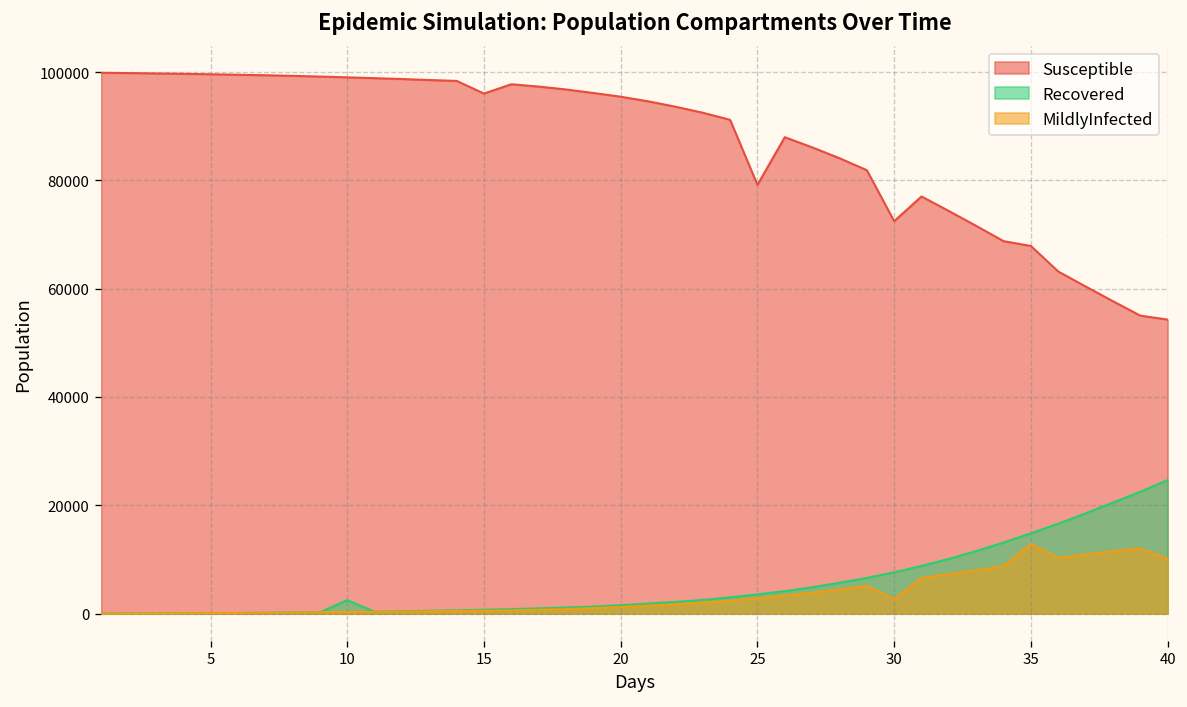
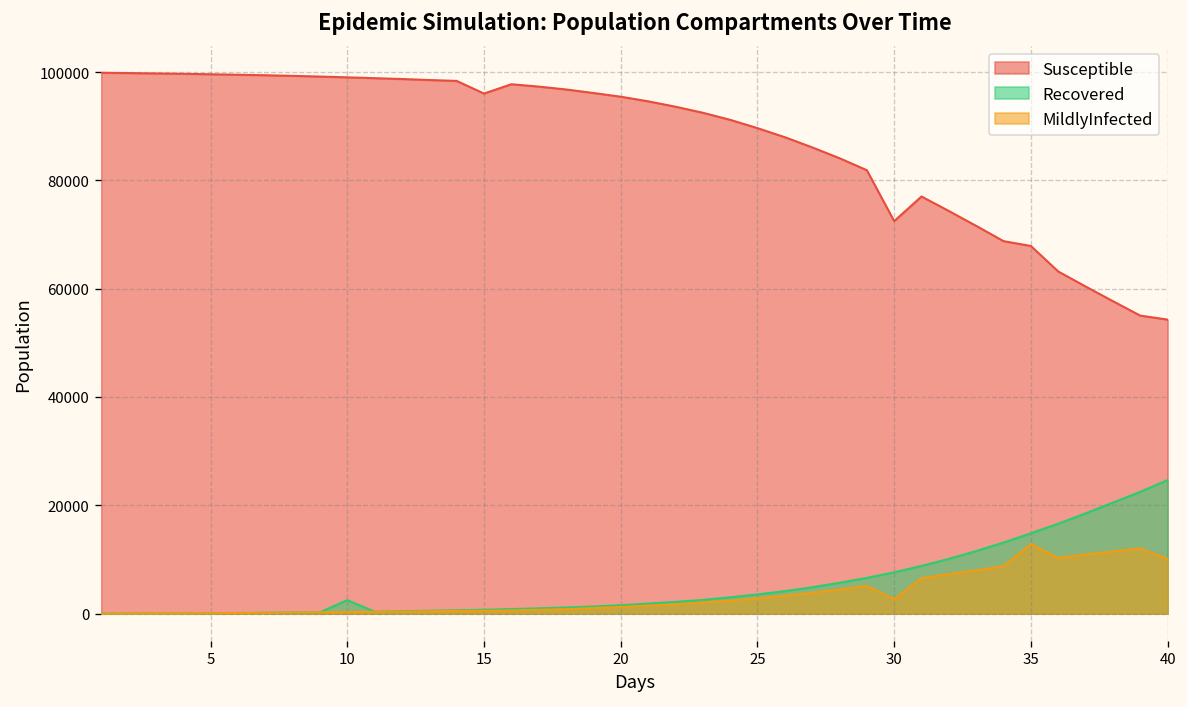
  {
    "Susceptible": {
      "5": 100000,
      "10": 99000,
      "15": 96000,
      "20": 95000,
-     "25": 79000,
+     "25": 90000,
      "30": 72000,
      "35": 68000,
      "40": 54000
    },
    "Recovered": {
      "10": 3000,
      "25": 4000,
      "30": 8000,
      "35": 15000,
      "40": 25000
    },
    "MildlyInfected": {
      "10": 0,
      "25": 3000,
      "30": 3000,
      "35": 13000,
      "40": 10000
    }
  }
